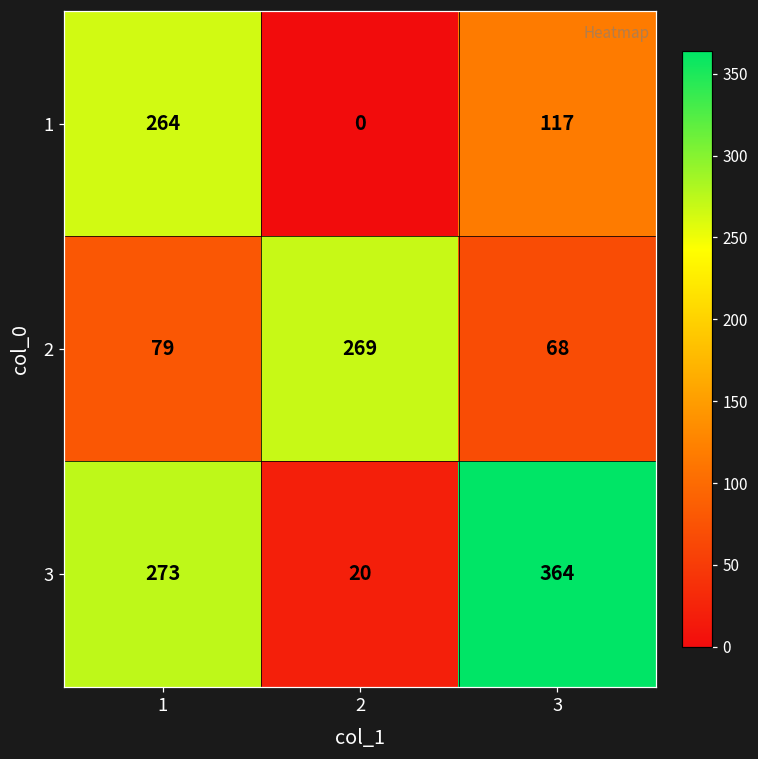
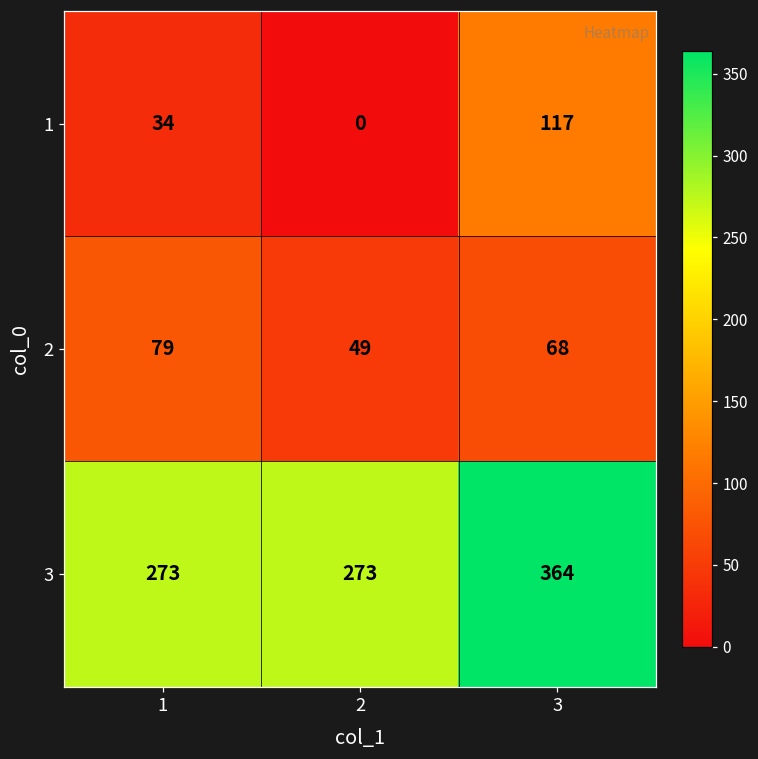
  {
    "1": {
-     "1": 264,
+     "1": 34,
      "2": 0,
      "3": 117
    },
    "2": {
      "1": 79,
-     "2": 269,
+     "2": 49,
      "3": 68
    },
    "3": {
      "1": 273,
-     "2": 20,
+     "2": 273,
      "3": 364
    }
  }
